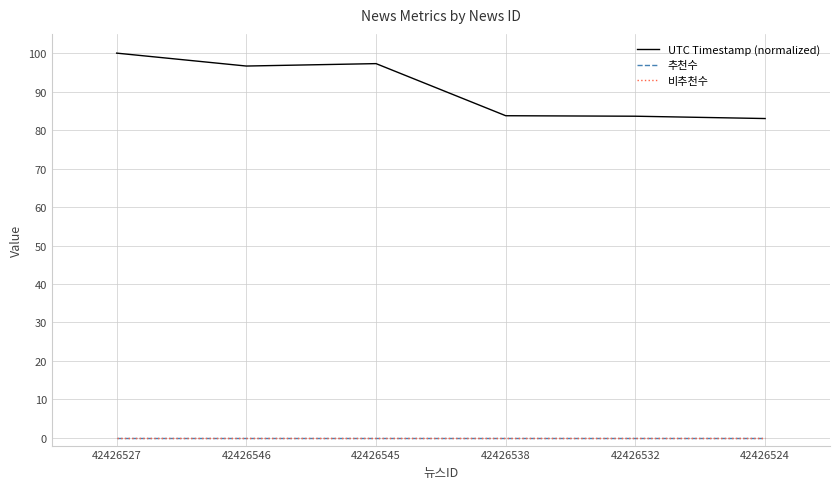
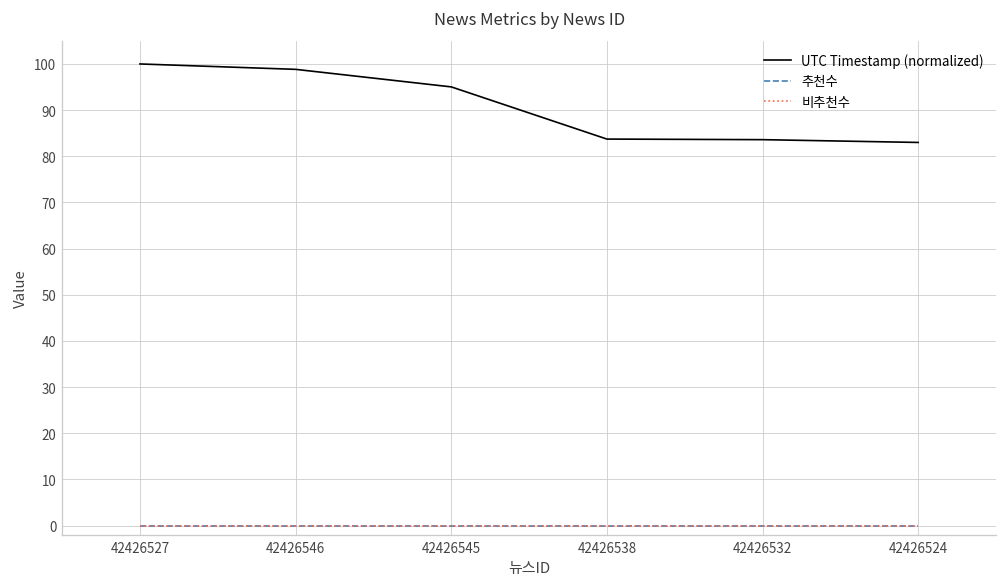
  {
    "UTC Timestamp (normalized)": {
      "42426527": 100,
-     "42426546": 97,
-     "42426545": 97,
+     "42426546": 99,
+     "42426545": 95,
      "42426538": 84,
      "42426532": 84,
      "42426524": 83
    },
    "비추천수": {
      "42426527": 0,
      "42426546": 0,
      "42426545": 0,
      "42426538": 0,
      "42426532": 0,
      "42426524": 0
    }
  }
